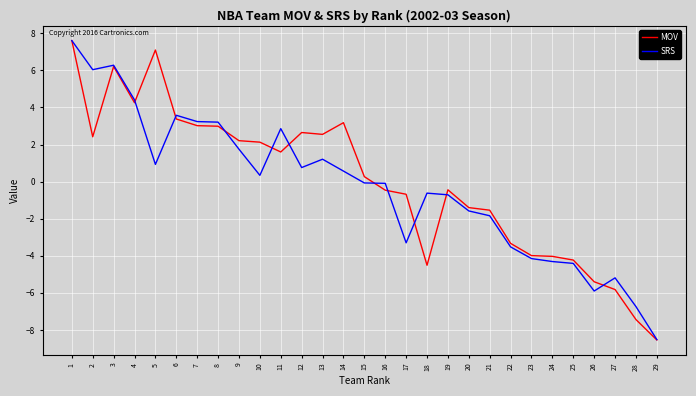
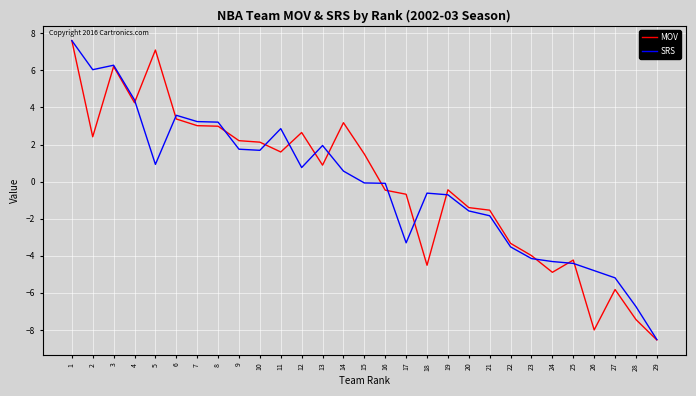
  {
    "MOV": {
      "2": 2.4,
      "4": 4.3,
      "5": 7.1,
      "6": 3.4,
      "7": 3.0,
      "8": 3.0,
      "9": 2.2,
      "10": 2.1,
      "11": 1.6,
      "12": 2.7,
-     "13": 2.6,
+     "13": 0.9,
      "14": 3.2,
-     "15": 0.3,
+     "15": 1.5,
      "16": -0.5,
      "17": -0.7,
      "18": -4.5,
      "19": -0.4,
      "20": -1.4,
      "21": -1.5,
      "22": -3.3,
      "23": -4.0,
-     "24": -4.0,
+     "24": -4.9,
      "25": -4.2,
-     "26": -5.4,
+     "26": -8.0,
      "27": -5.8,
      "28": -7.4
    },
    "SRS": {
      "2": 6.0,
      "4": 4.4,
      "5": 0.9,
      "6": 3.6,
      "7": 3.2,
      "8": 3.2,
      "9": 1.8,
-     "10": 0.3,
+     "10": 1.7,
      "11": 2.9,
      "12": 0.8,
-     "13": 1.2,
+     "13": 2.0,
      "14": 0.6,
      "15": -0.1,
      "16": -0.1,
      "17": -3.3,
      "18": -0.6,
      "19": -0.7,
      "20": -1.6,
      "21": -1.8,
      "22": -3.5,
      "23": -4.2,
      "24": -4.3,
      "25": -4.4,
-     "26": -5.9,
+     "26": -4.8,
      "27": -5.2,
      "28": -6.7
    }
  }
